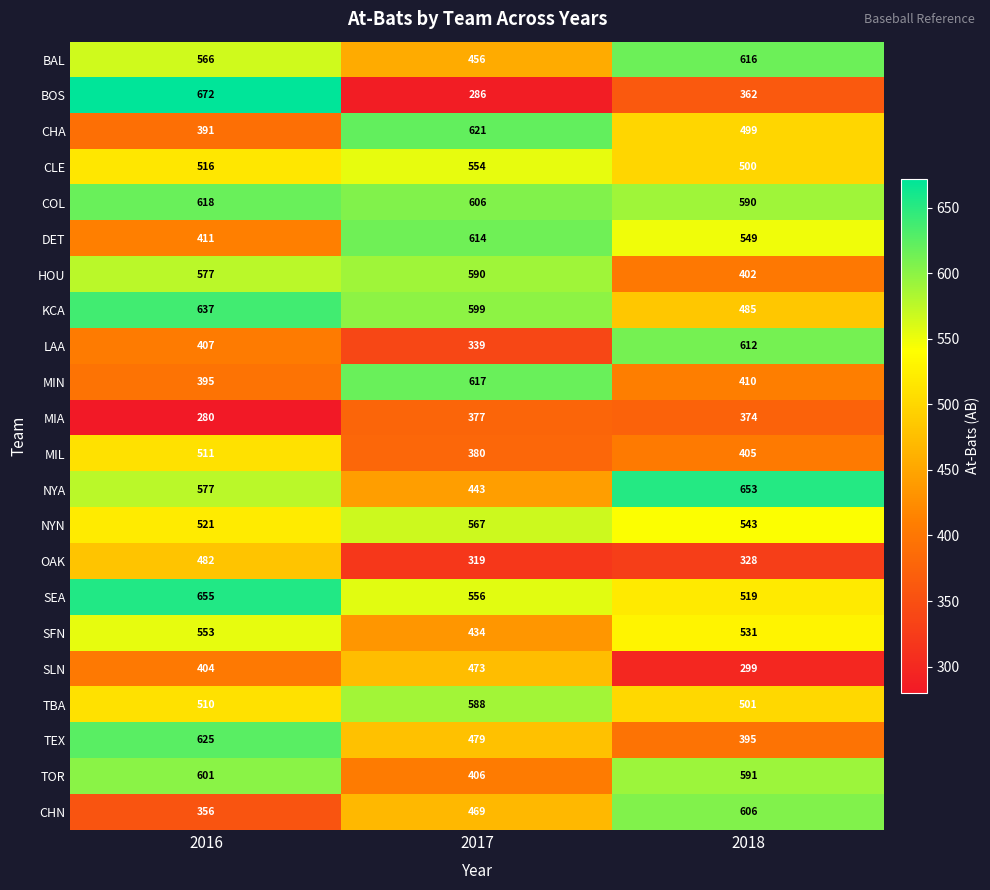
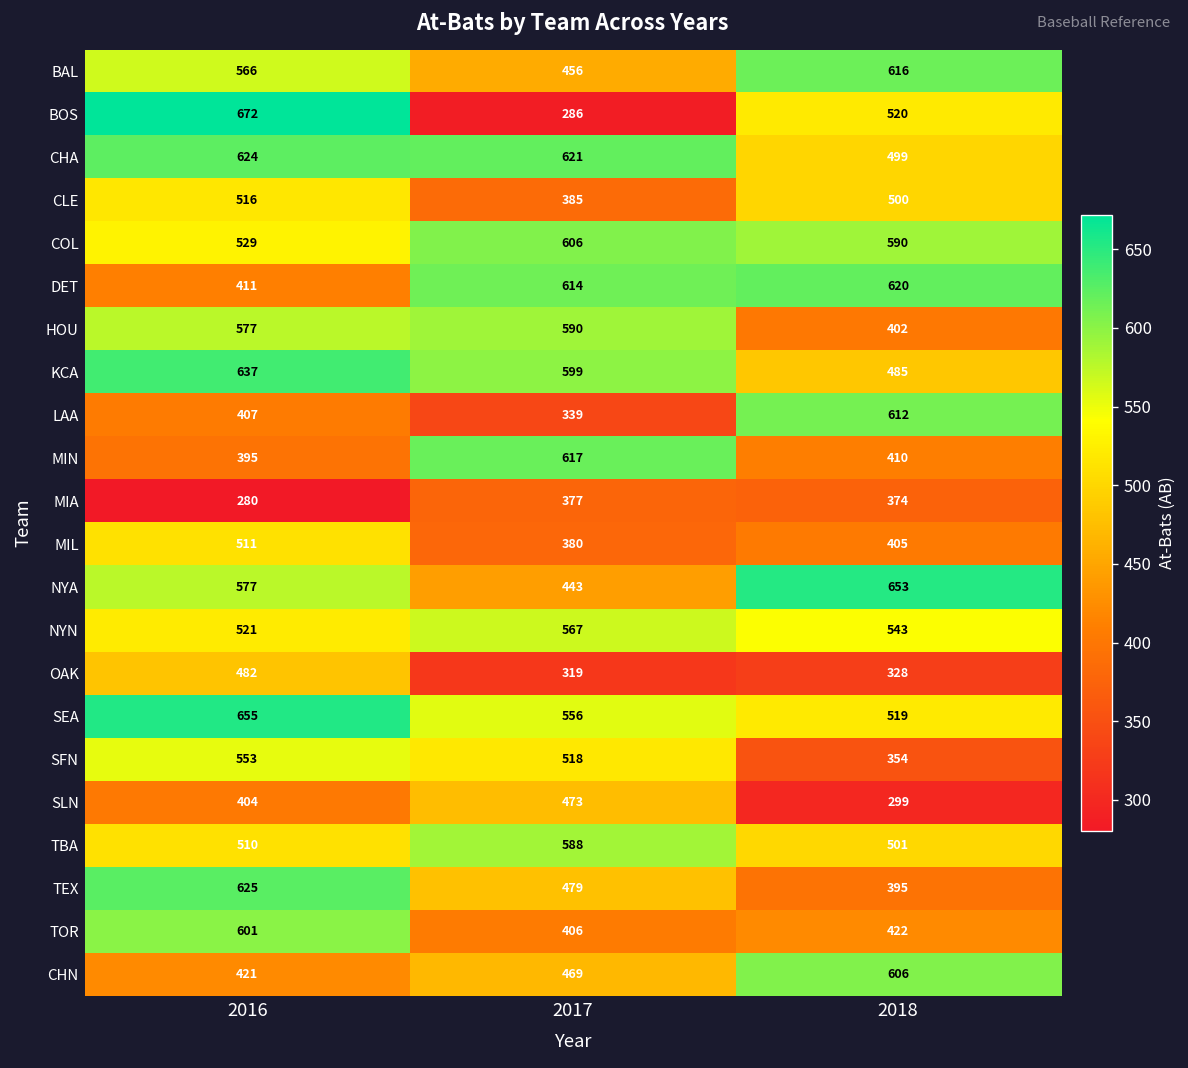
  {
    "BAL": {
      "2016": 566,
      "2017": 456,
      "2018": 616
    },
    "BOS": {
      "2016": 672,
      "2017": 286,
-     "2018": 362
+     "2018": 520
    },
    "CHA": {
-     "2016": 391,
+     "2016": 624,
      "2017": 621,
      "2018": 499
    },
    "CLE": {
      "2016": 516,
-     "2017": 554,
+     "2017": 385,
      "2018": 500
    },
    "COL": {
-     "2016": 618,
+     "2016": 529,
      "2017": 606,
      "2018": 590
    },
    "DET": {
      "2016": 411,
      "2017": 614,
-     "2018": 549
+     "2018": 620
    },
    "HOU": {
      "2016": 577,
      "2017": 590,
      "2018": 402
    },
    "KCA": {
      "2016": 637,
      "2017": 599,
      "2018": 485
    },
    "LAA": {
      "2016": 407,
      "2017": 339,
      "2018": 612
    },
    "MIN": {
      "2016": 395,
      "2017": 617,
      "2018": 410
    },
    "MIA": {
      "2016": 280,
      "2017": 377,
      "2018": 374
    },
    "MIL": {
      "2016": 511,
      "2017": 380,
      "2018": 405
    },
    "NYA": {
      "2016": 577,
      "2017": 443,
      "2018": 653
    },
    "NYN": {
      "2016": 521,
      "2017": 567,
      "2018": 543
    },
    "OAK": {
      "2016": 482,
      "2017": 319,
      "2018": 328
    },
    "SEA": {
      "2016": 655,
      "2017": 556,
      "2018": 519
    },
    "SFN": {
      "2016": 553,
-     "2017": 434,
-     "2018": 531
+     "2017": 518,
+     "2018": 354
    },
    "SLN": {
      "2016": 404,
      "2017": 473,
      "2018": 299
    },
    "TBA": {
      "2016": 510,
      "2017": 588,
      "2018": 501
    },
    "TEX": {
      "2016": 625,
      "2017": 479,
      "2018": 395
    },
    "TOR": {
      "2016": 601,
      "2017": 406,
-     "2018": 591
+     "2018": 422
    },
    "CHN": {
-     "2016": 356,
+     "2016": 421,
      "2017": 469,
      "2018": 606
    }
  }
